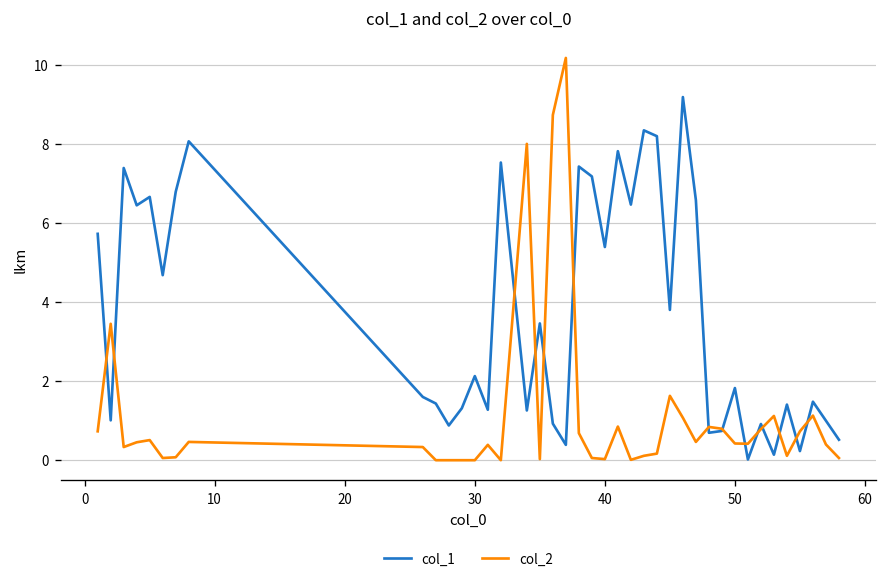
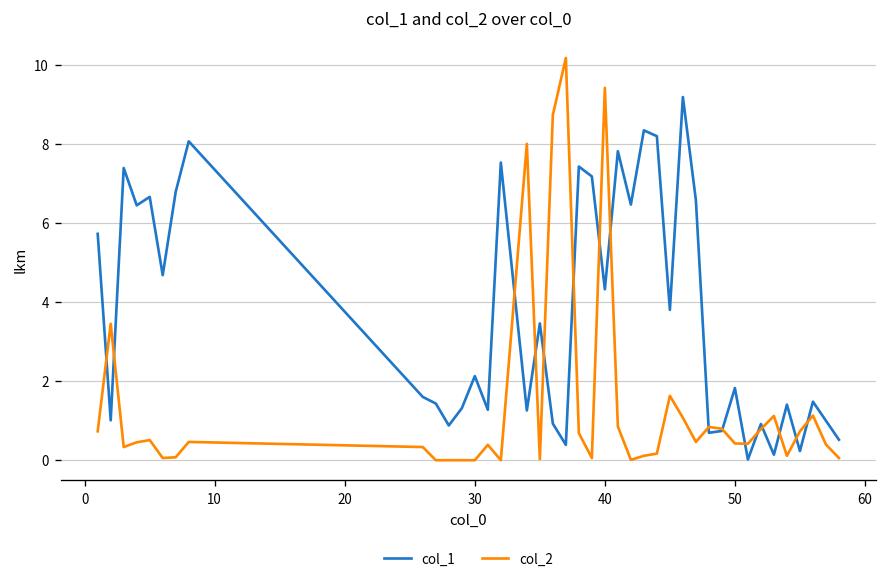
  {
    "col_1": {
      "30": 2.1,
-     "40": 5.4,
+     "40": 4.3,
      "50": 1.8
    },
    "col_2": {
      "30": 0.0,
-     "40": 0.0,
+     "40": 9.4,
      "50": 0.4
    }
  }
